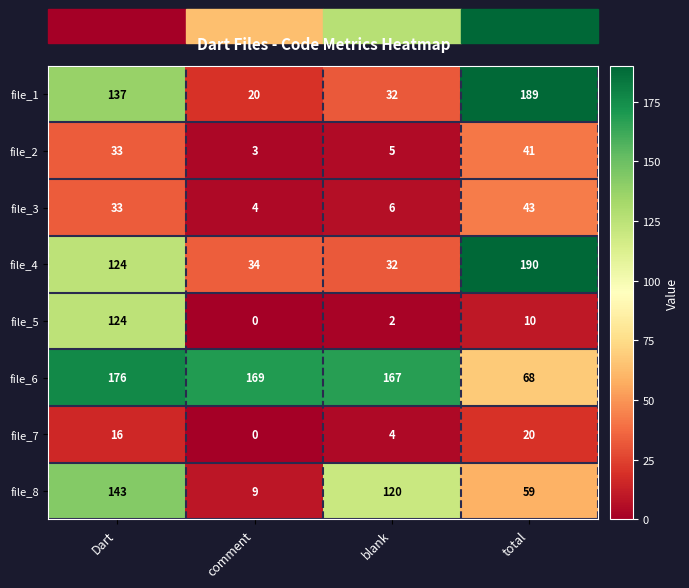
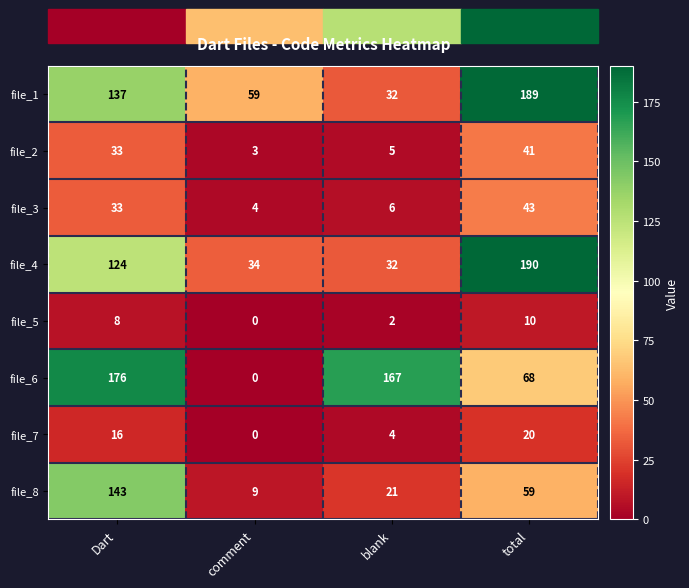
  {
    "file_1": {
      "Dart": 137,
-     "comment": 20,
+     "comment": 59,
      "blank": 32,
      "total": 189
    },
    "file_2": {
      "Dart": 33,
      "comment": 3,
      "blank": 5,
      "total": 41
    },
    "file_3": {
      "Dart": 33,
      "comment": 4,
      "blank": 6,
      "total": 43
    },
    "file_4": {
      "Dart": 124,
      "comment": 34,
      "blank": 32,
      "total": 190
    },
    "file_5": {
-     "Dart": 124,
+     "Dart": 8,
      "comment": 0,
      "blank": 2,
      "total": 10
    },
    "file_6": {
      "Dart": 176,
-     "comment": 169,
+     "comment": 0,
      "blank": 167,
      "total": 68
    },
    "file_7": {
      "Dart": 16,
      "comment": 0,
      "blank": 4,
      "total": 20
    },
    "file_8": {
      "Dart": 143,
      "comment": 9,
-     "blank": 120,
+     "blank": 21,
      "total": 59
    }
  }
